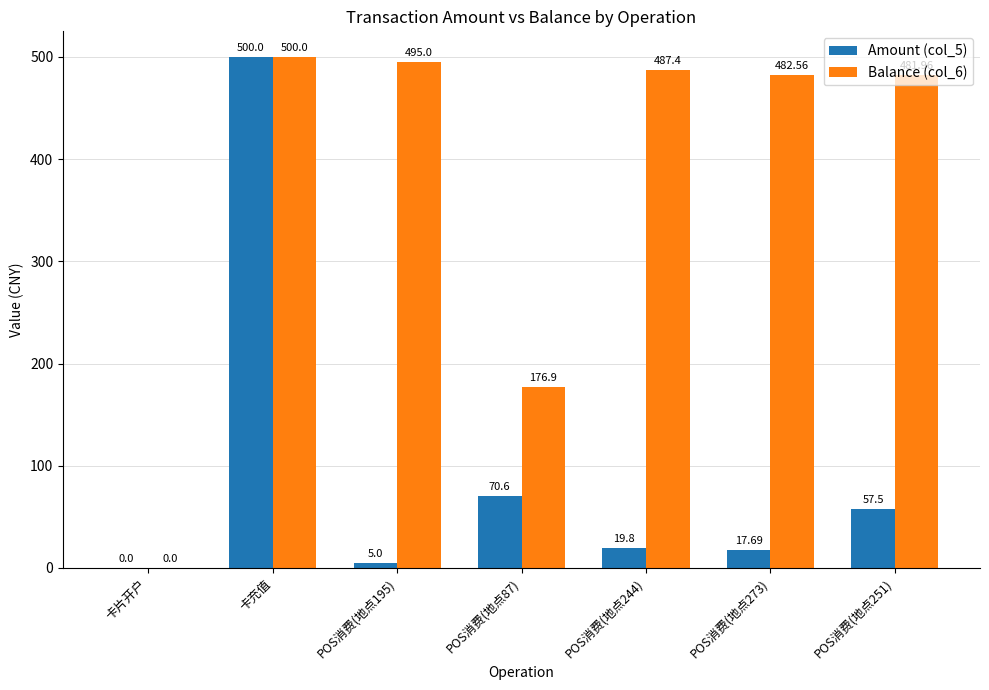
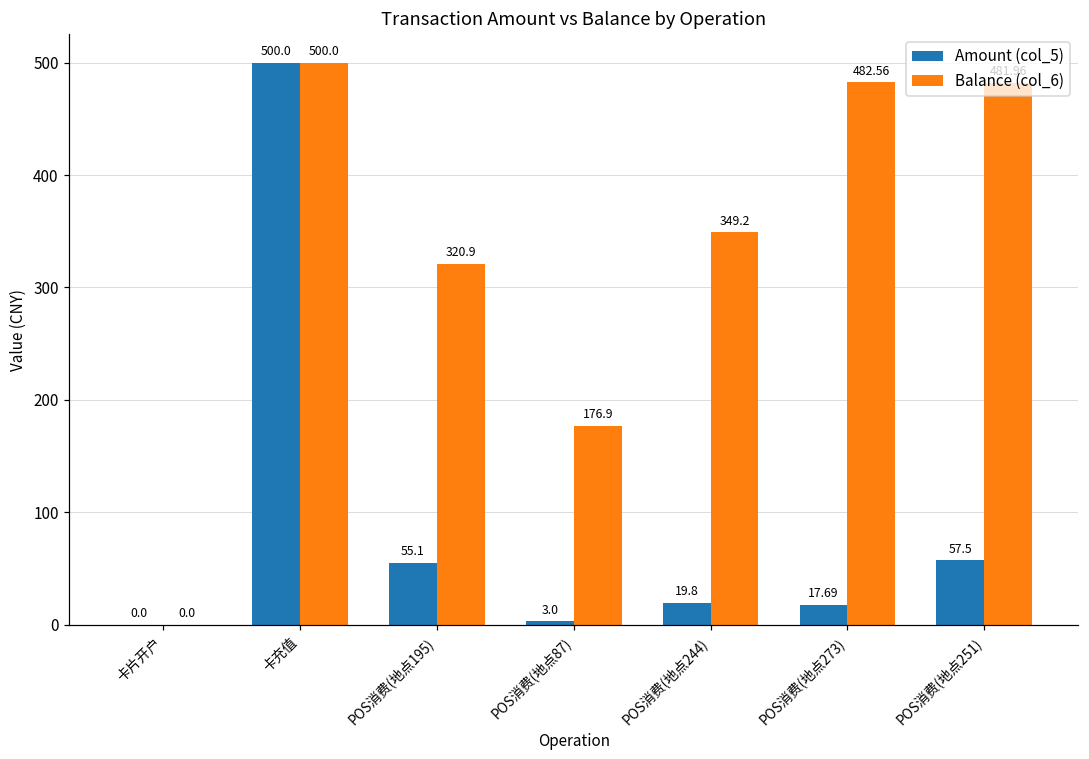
  {
    "Amount (col_5)": {
      "卡片开户": 0.0,
      "卡充值": 500.0,
-     "POS消费(地点195)": 5.0,
-     "POS消费(地点87)": 70.6,
+     "POS消费(地点195)": 55.1,
+     "POS消费(地点87)": 3.0,
      "POS消费(地点244)": 19.8,
      "POS消费(地点273)": 17.69,
      "POS消费(地点251)": 57.5
    },
    "Balance (col_6)": {
      "卡片开户": 0.0,
      "卡充值": 500.0,
-     "POS消费(地点195)": 495.0,
+     "POS消费(地点195)": 320.9,
      "POS消费(地点87)": 176.9,
-     "POS消费(地点244)": 487.4,
+     "POS消费(地点244)": 349.2,
      "POS消费(地点273)": 482.56
    }
  }
